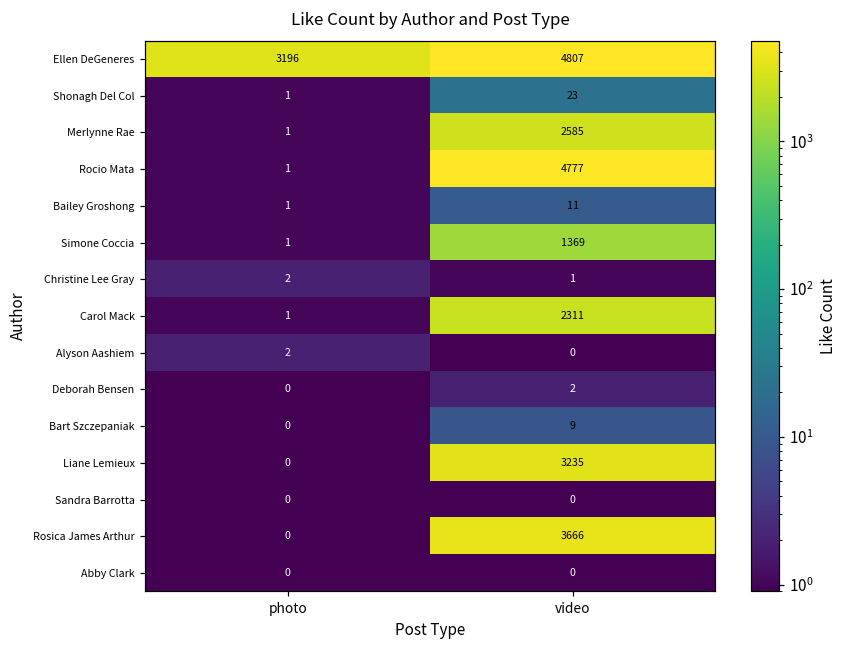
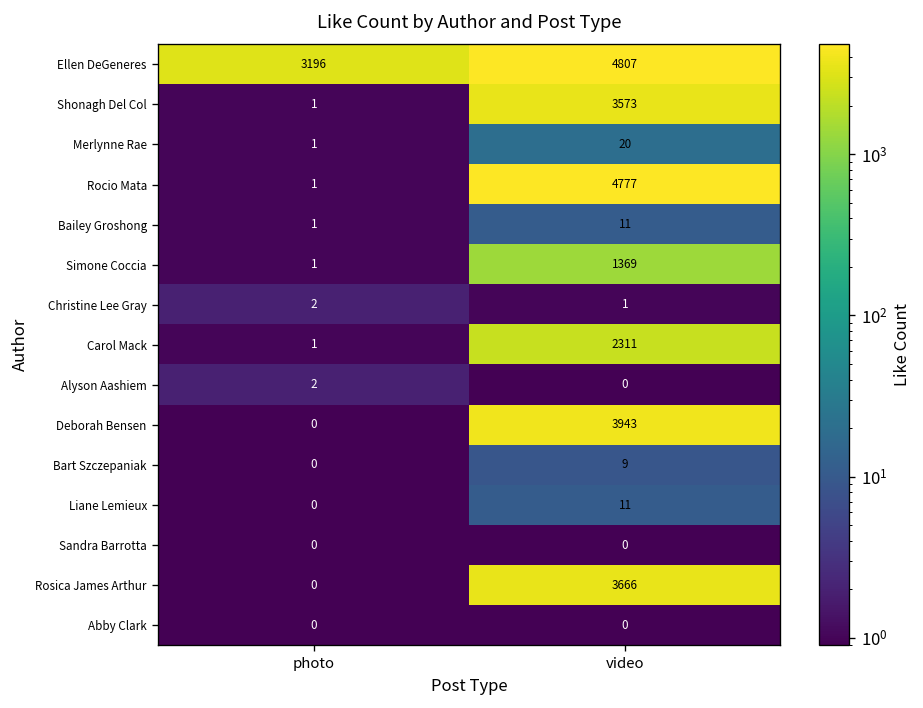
  {
    "Ellen DeGeneres": {
      "photo": 3196,
      "video": 4807
    },
    "Shonagh Del Col": {
      "photo": 1,
-     "video": 23
+     "video": 3573
    },
    "Merlynne Rae": {
      "photo": 1,
-     "video": 2585
+     "video": 20
    },
    "Rocio Mata": {
      "photo": 1,
      "video": 4777
    },
    "Bailey Groshong": {
      "photo": 1,
      "video": 11
    },
    "Simone Coccia": {
      "photo": 1,
      "video": 1369
    },
    "Christine Lee Gray": {
      "photo": 2,
      "video": 1
    },
    "Carol Mack": {
      "photo": 1,
      "video": 2311
    },
    "Alyson Aashiem": {
      "photo": 2,
      "video": 0
    },
    "Deborah Bensen": {
      "photo": 0,
-     "video": 2
+     "video": 3943
    },
    "Bart Szczepaniak": {
      "photo": 0,
      "video": 9
    },
    "Liane Lemieux": {
      "photo": 0,
-     "video": 3235
+     "video": 11
    },
    "Sandra Barrotta": {
      "photo": 0,
      "video": 0
    },
    "Rosica James Arthur": {
      "photo": 0,
      "video": 3666
    },
    "Abby Clark": {
      "photo": 0,
      "video": 0
    }
  }
